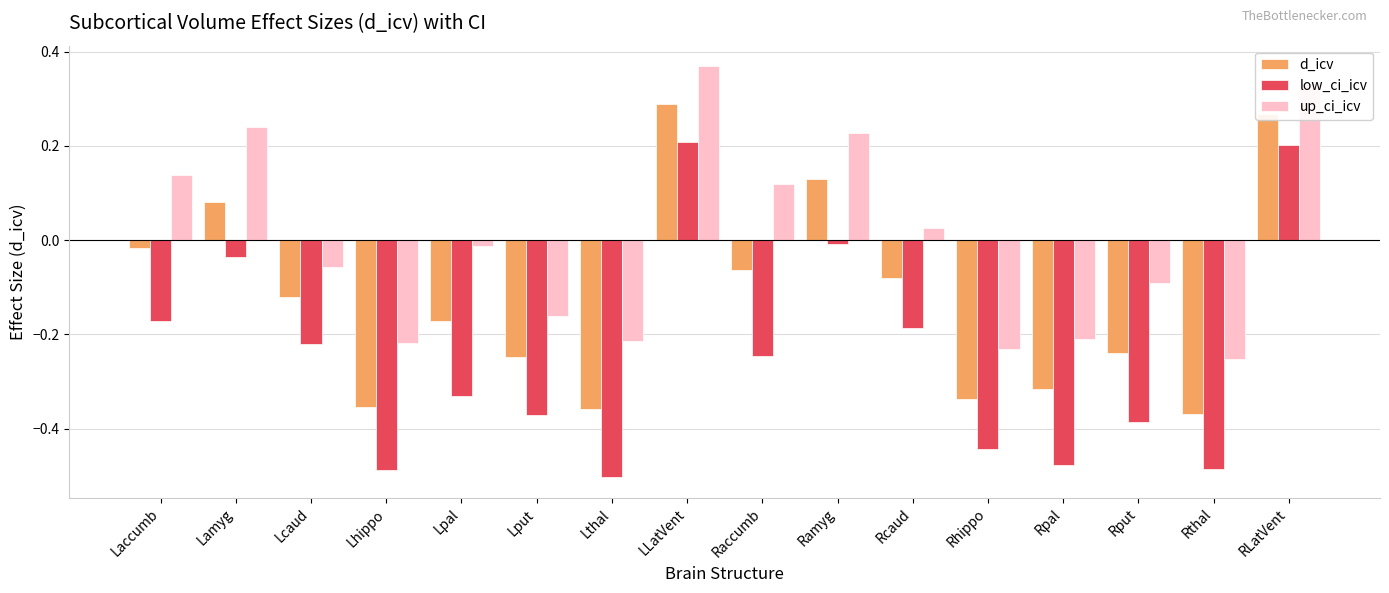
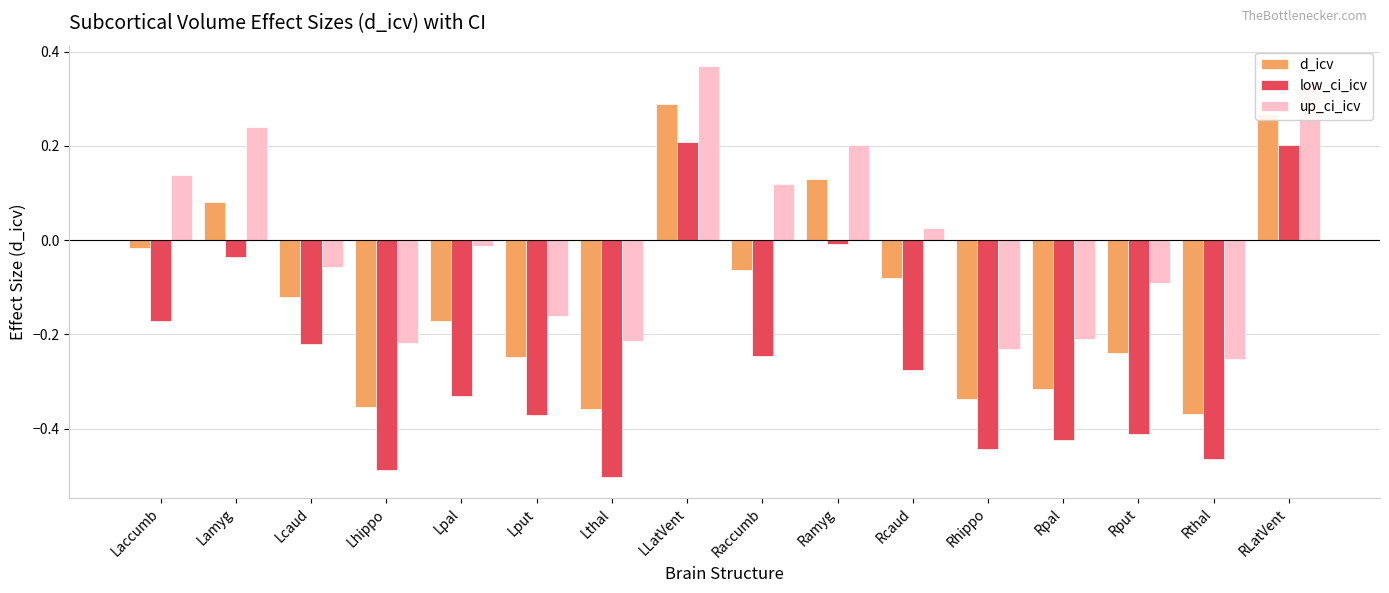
  {
    "d_icv": {
      "Laccumb": -0.02,
      "Lamyg": 0.08,
      "Lcaud": -0.12,
      "Lhippo": -0.35,
      "Lpal": -0.17,
      "Lput": -0.25,
      "Lthal": -0.36,
      "LLatVent": 0.29,
      "Raccumb": -0.06,
      "Ramyg": 0.13,
      "Rcaud": -0.08,
      "Rhippo": -0.34,
      "Rpal": -0.32,
      "Rput": -0.24,
      "Rthal": -0.37
    },
    "low_ci_icv": {
      "Laccumb": -0.17,
      "Lamyg": -0.04,
      "Lcaud": -0.22,
      "Lhippo": -0.49,
      "Lpal": -0.33,
      "Lput": -0.37,
      "Lthal": -0.50,
      "LLatVent": 0.21,
      "Raccumb": -0.25,
      "Ramyg": -0.01,
-     "Rcaud": -0.19,
+     "Rcaud": -0.28,
      "Rhippo": -0.44,
-     "Rpal": -0.48,
-     "Rput": -0.39,
-     "Rthal": -0.49,
+     "Rpal": -0.42,
+     "Rput": -0.41,
+     "Rthal": -0.47,
      "RLatVent": 0.20
    },
    "up_ci_icv": {
      "Laccumb": 0.14,
      "Lamyg": 0.24,
      "Lcaud": -0.06,
      "Lhippo": -0.22,
      "Lpal": -0.01,
      "Lput": -0.16,
      "Lthal": -0.21,
      "LLatVent": 0.37,
      "Raccumb": 0.12,
-     "Ramyg": 0.23,
+     "Ramyg": 0.20,
      "Rcaud": 0.03,
      "Rhippo": -0.23,
      "Rpal": -0.21,
      "Rput": -0.09,
      "Rthal": -0.25
    }
  }
